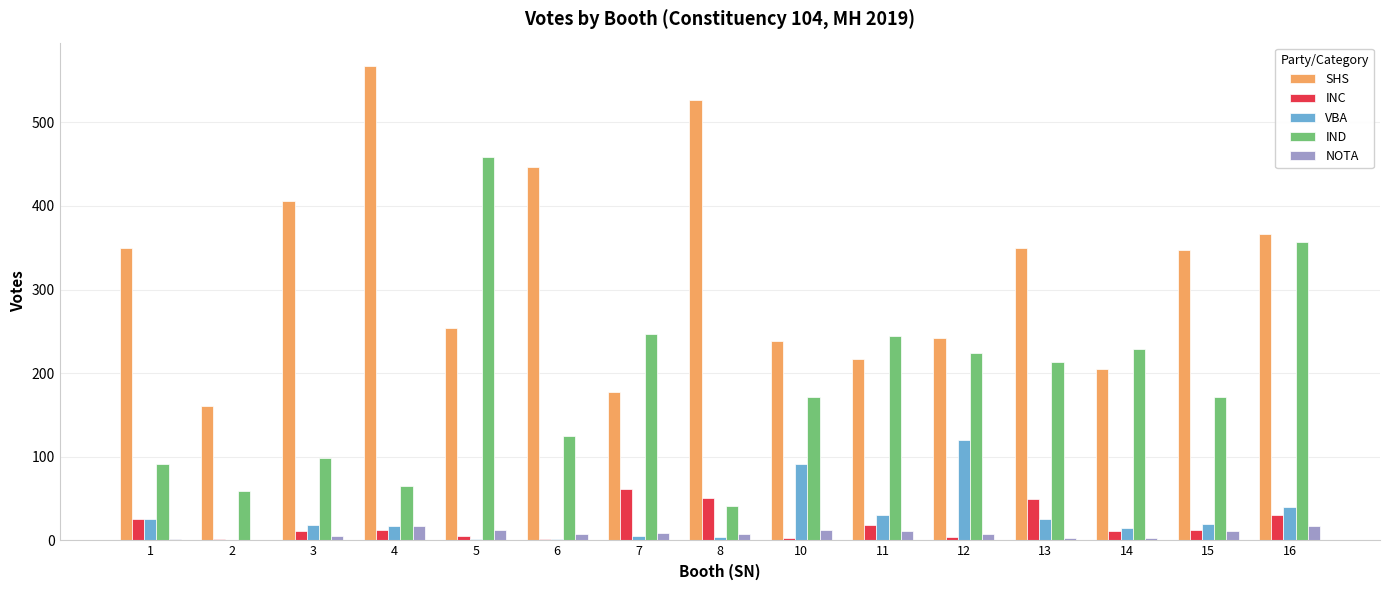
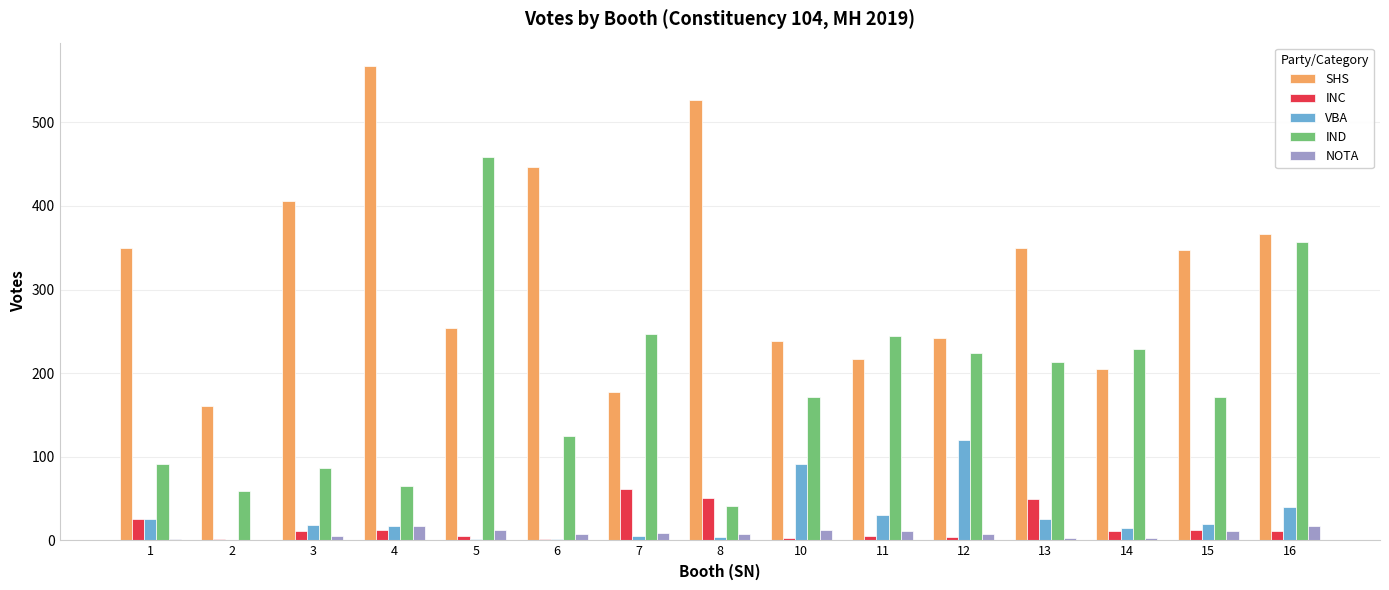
  {
    "SHS": {
      "1": 350,
      "2": 160,
      "3": 410,
      "4": 570,
      "5": 250,
      "6": 450,
      "7": 180,
      "8": 530,
      "10": 240,
      "11": 220,
      "12": 240,
      "13": 350,
      "14": 210,
      "15": 350,
      "16": 370
    },
    "INC": {
      "1": 30,
      "3": 10,
      "4": 10,
      "5": 10,
      "7": 60,
      "8": 50,
      "10": 0,
-     "11": 20,
+     "11": 10,
      "12": 0,
      "13": 50,
      "14": 10,
      "15": 10,
-     "16": 30
+     "16": 10
    },
    "IND": {
      "1": 90,
      "2": 60,
-     "3": 100,
+     "3": 90,
      "4": 70,
      "5": 460,
      "6": 130,
      "7": 250,
      "8": 40,
      "10": 170,
      "11": 240,
      "12": 220,
      "13": 210,
      "14": 230,
      "15": 170,
      "16": 360
    }
  }
